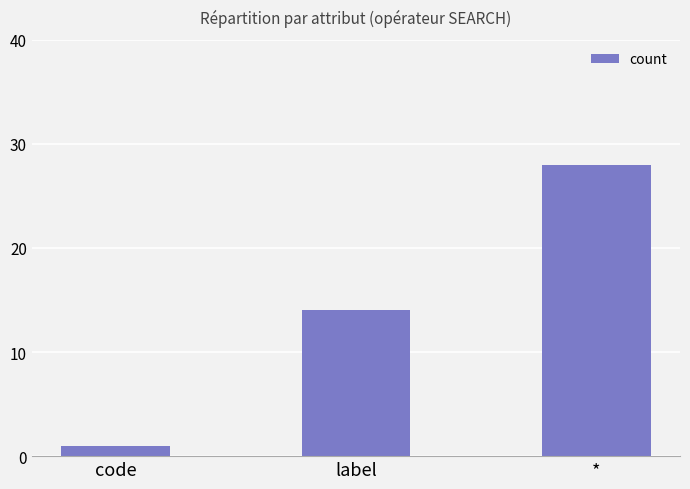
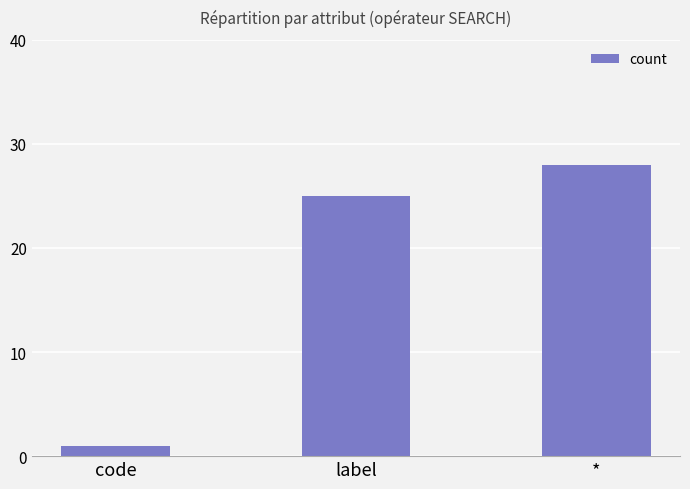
  {
    "code": 1,
-   "label": 14,
+   "label": 25,
    "*": 28
  }
